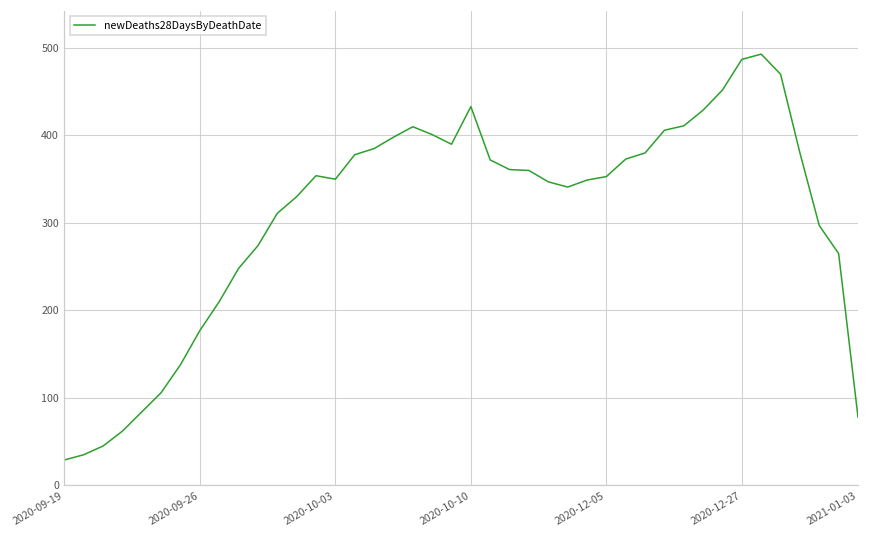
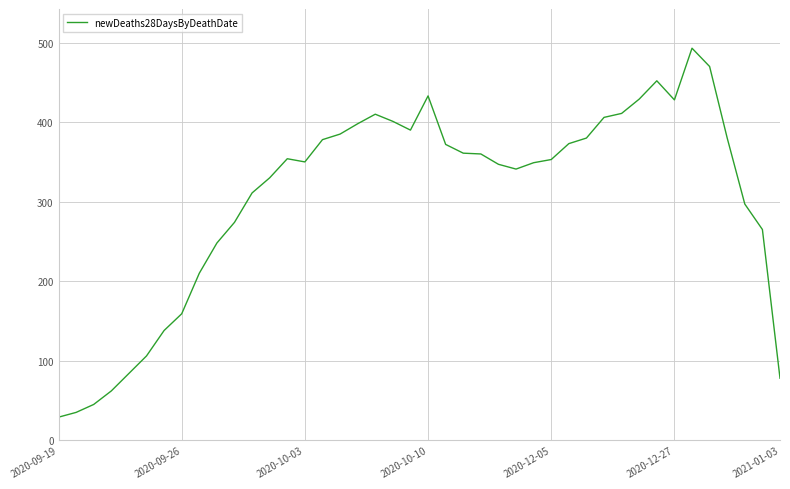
  {
    "2020-09-19": 30,
-   "2020-09-26": 180,
+   "2020-09-26": 160,
    "2020-10-03": 350,
    "2020-10-10": 430,
    "2020-12-05": 350,
-   "2020-12-27": 490,
+   "2020-12-27": 430,
    "2021-01-03": 80
  }
